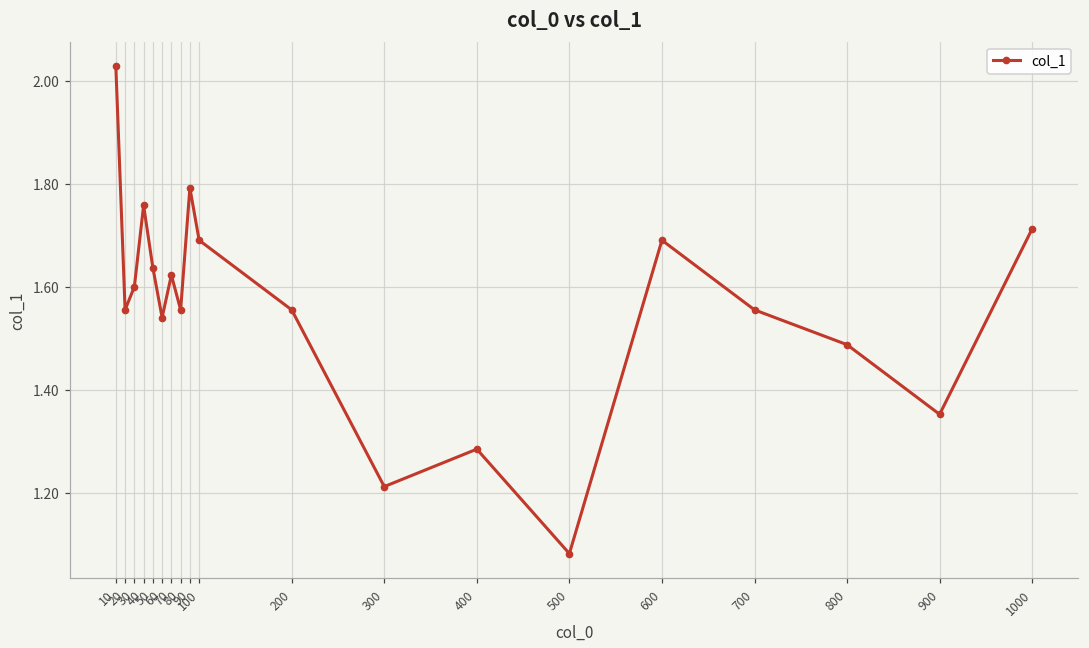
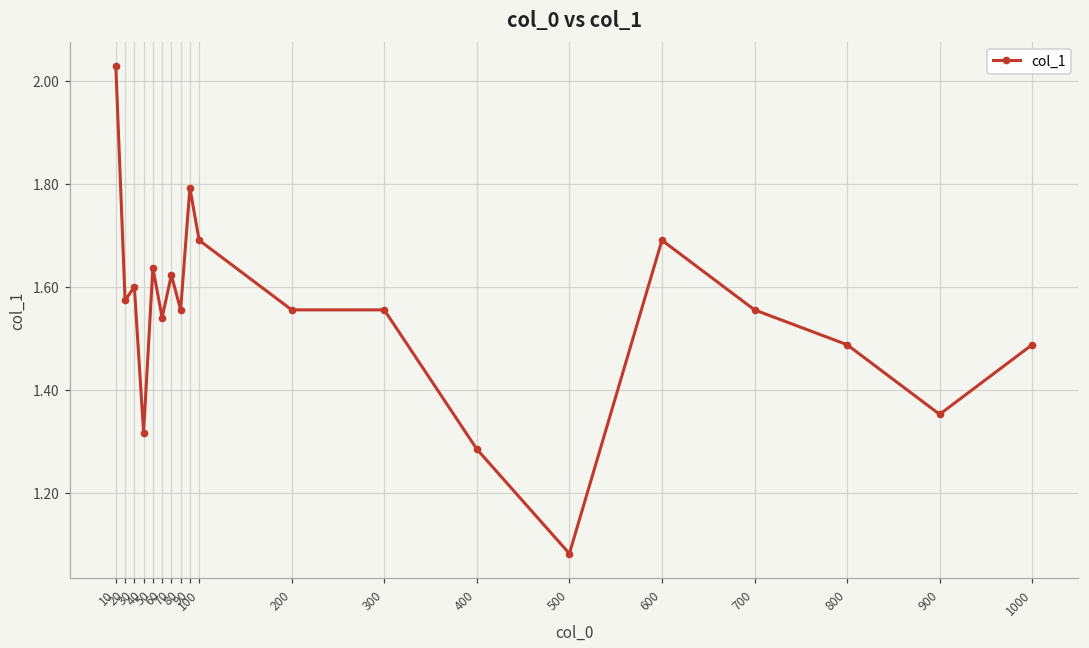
  {
    "10": 2.03,
-   "20": 1.55,
+   "20": 1.57,
    "30": 1.60,
-   "40": 1.76,
+   "40": 1.32,
    "50": 1.64,
    "60": 1.54,
    "70": 1.62,
    "80": 1.55,
    "90": 1.79,
    "100": 1.69,
    "200": 1.55,
-   "300": 1.21,
+   "300": 1.55,
    "400": 1.28,
    "500": 1.08,
    "600": 1.69,
    "700": 1.55,
    "800": 1.49,
    "900": 1.35,
-   "1000": 1.71
+   "1000": 1.49
  }
